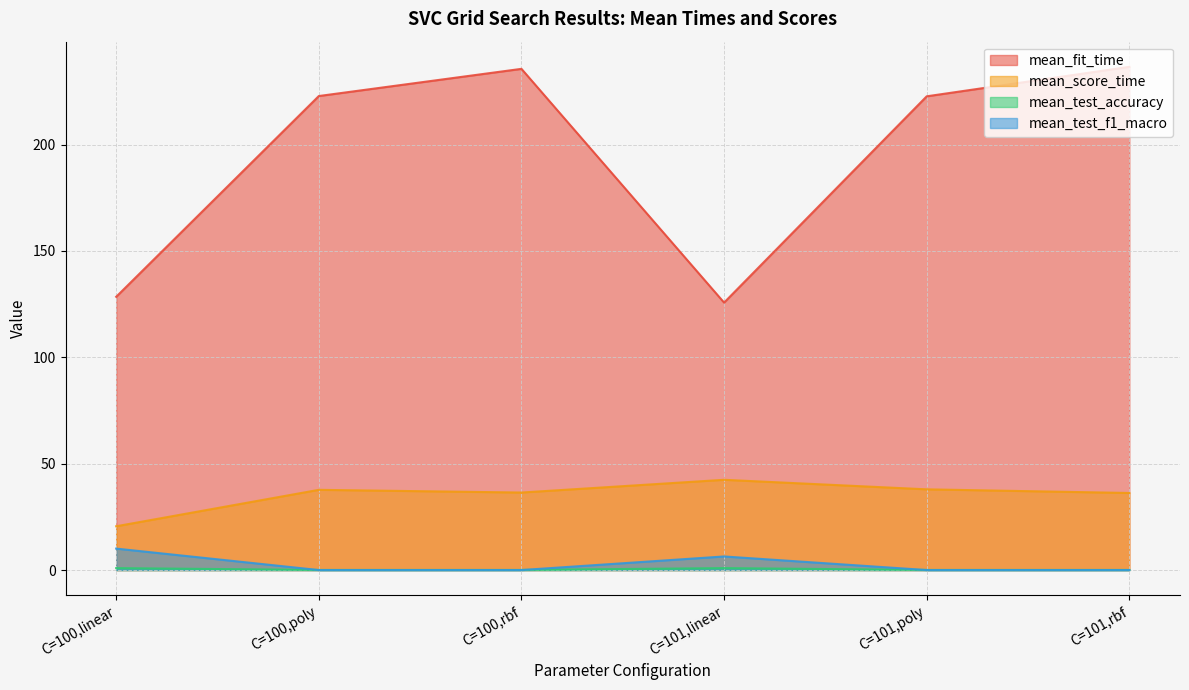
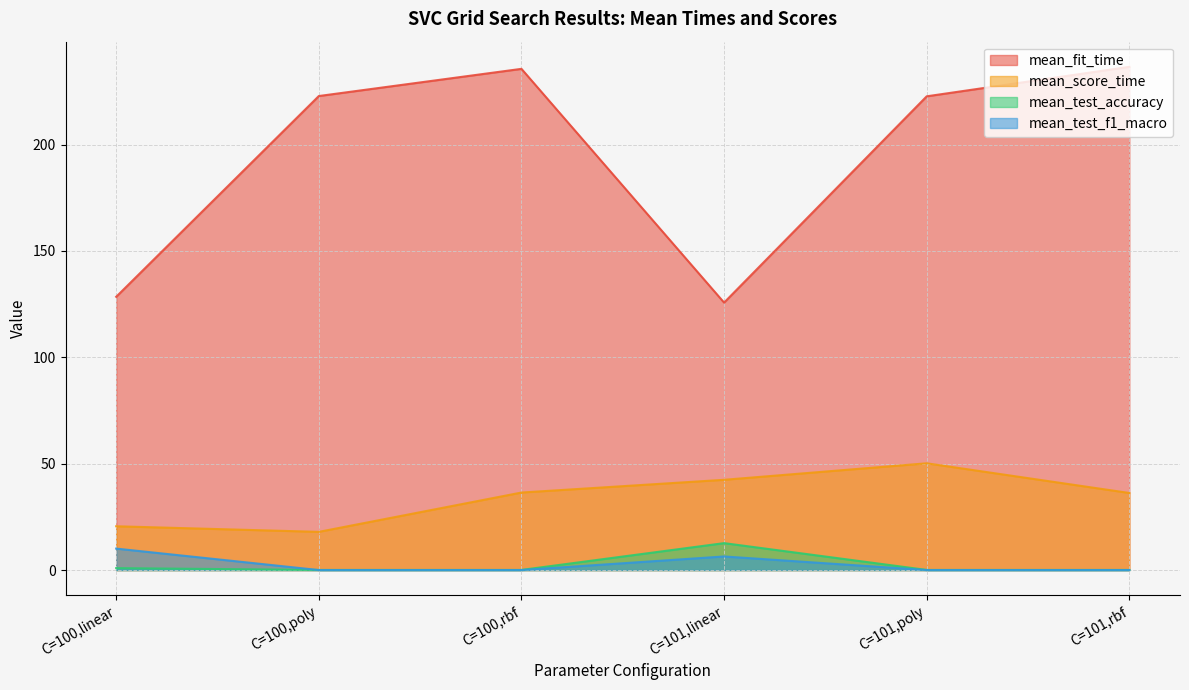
  {
    "mean_fit_time": {
      "C=100,linear": 128,
      "C=100,poly": 223,
      "C=100,rbf": 236,
      "C=101,linear": 126,
      "C=101,poly": 223
    },
    "mean_score_time": {
      "C=100,linear": 21,
-     "C=100,poly": 38,
+     "C=100,poly": 18,
      "C=100,rbf": 36,
      "C=101,linear": 42,
-     "C=101,poly": 38,
+     "C=101,poly": 50,
      "C=101,rbf": 36
    },
    "mean_test_accuracy": {
      "C=100,linear": 1,
-     "C=101,linear": 1
+     "C=101,linear": 13
    },
    "mean_test_f1_macro": {
      "C=100,linear": 10,
      "C=101,linear": 6
    }
  }
